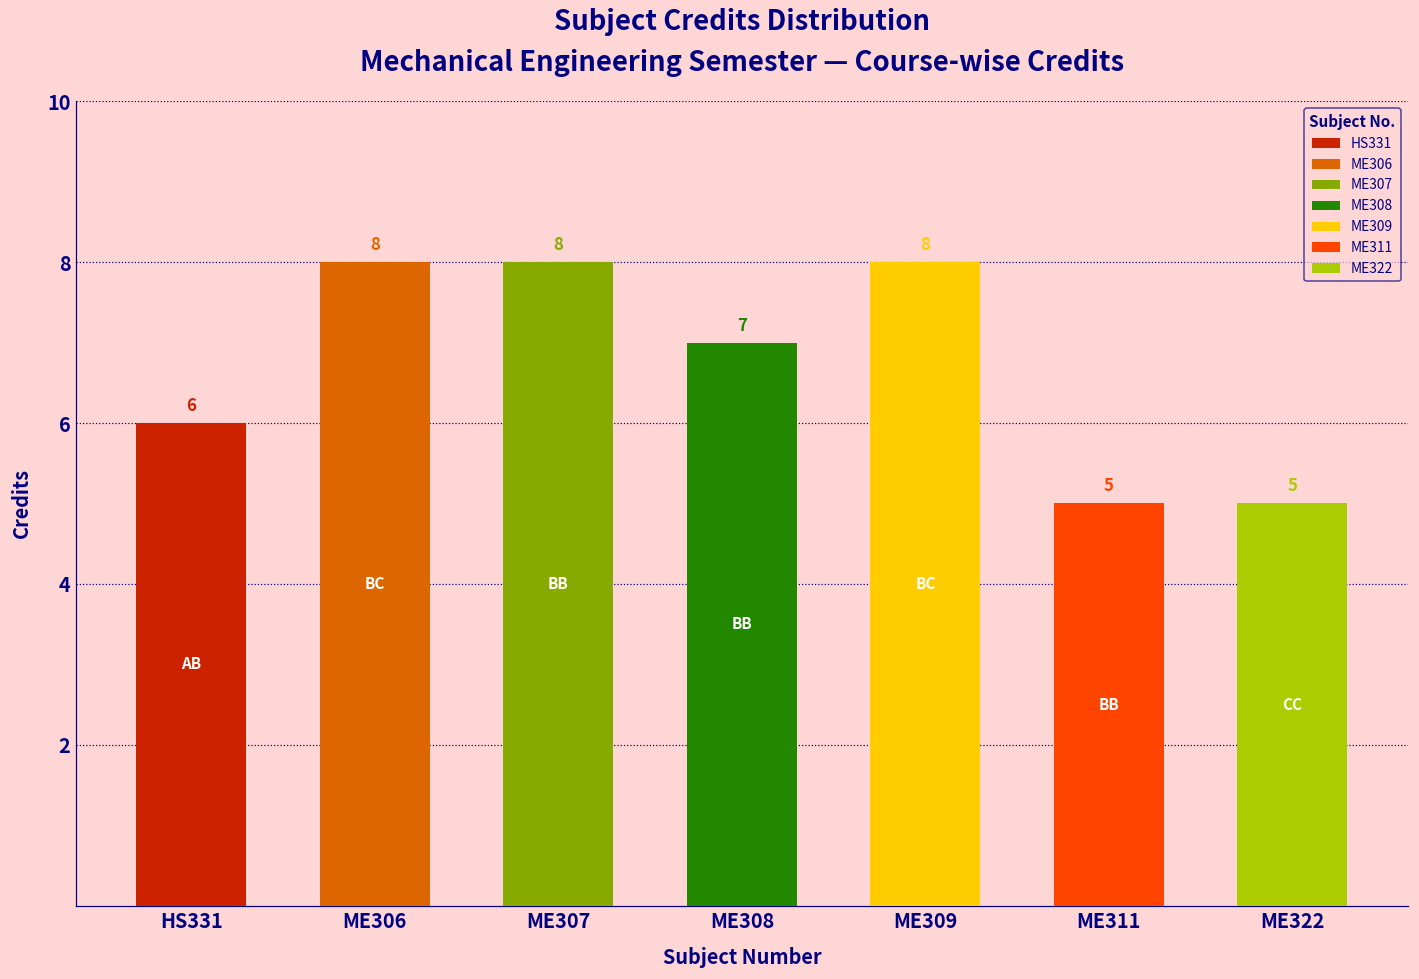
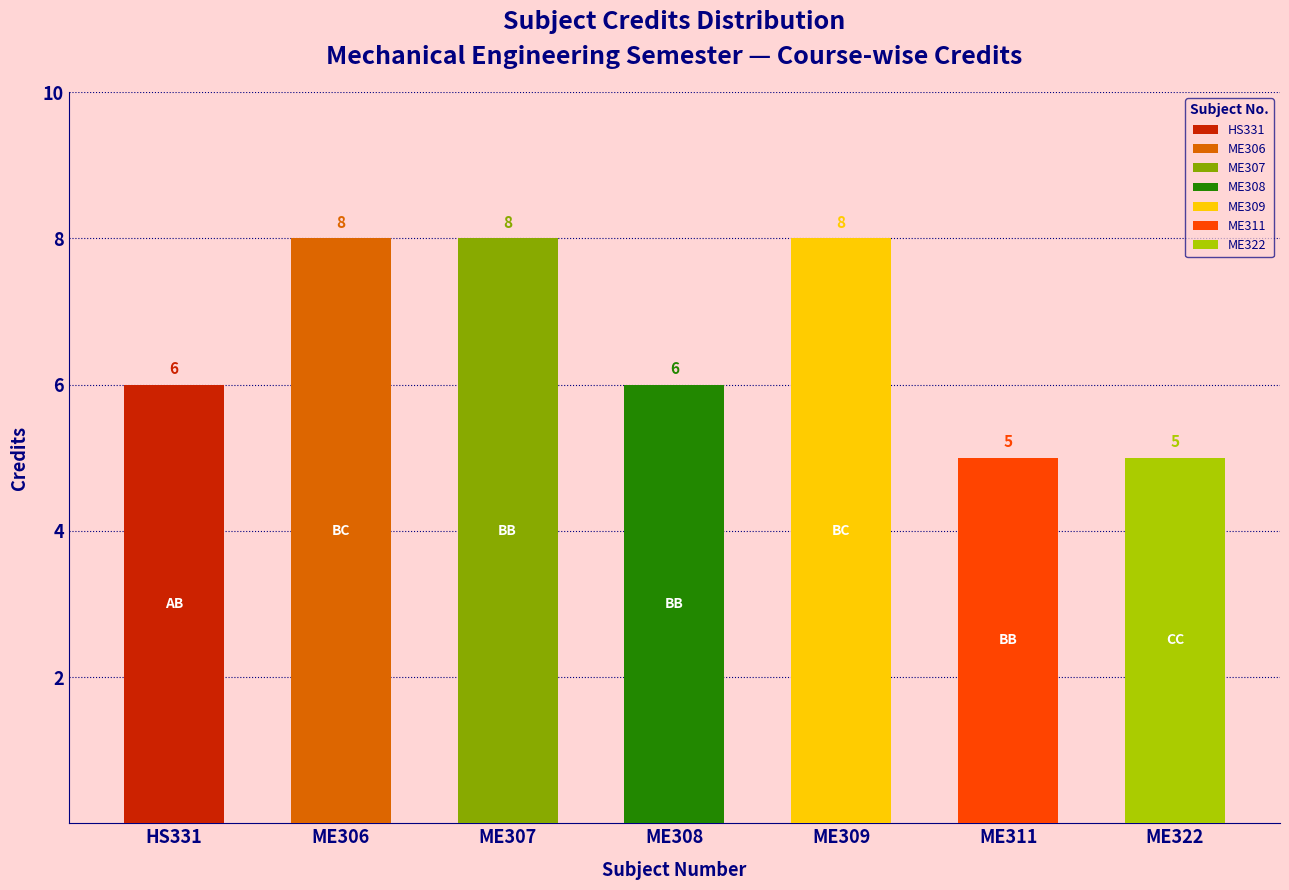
  {
    "HS331": 6,
    "ME306": 8,
    "ME307": 8,
-   "ME308": 7,
+   "ME308": 6,
    "ME309": 8,
    "ME311": 5,
    "ME322": 5
  }
